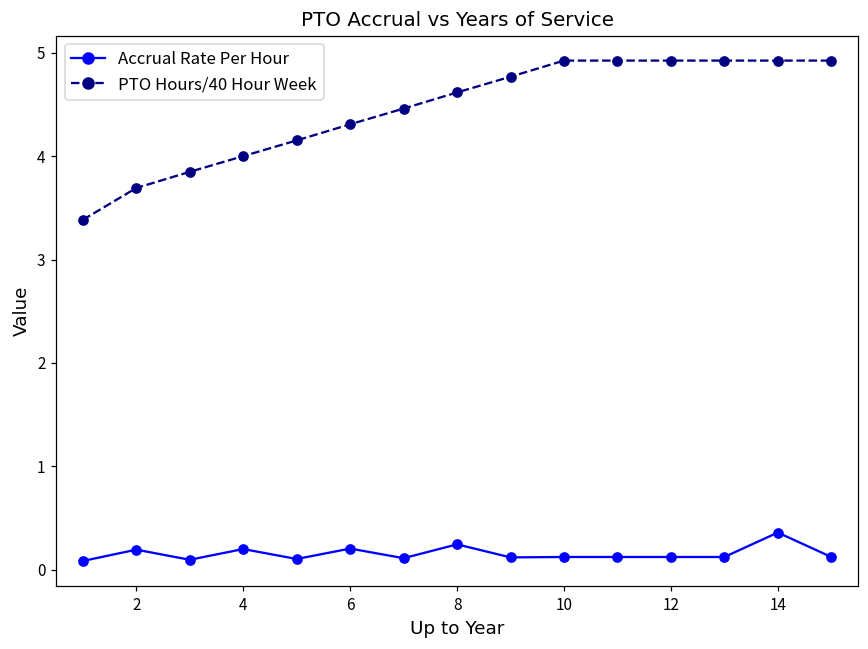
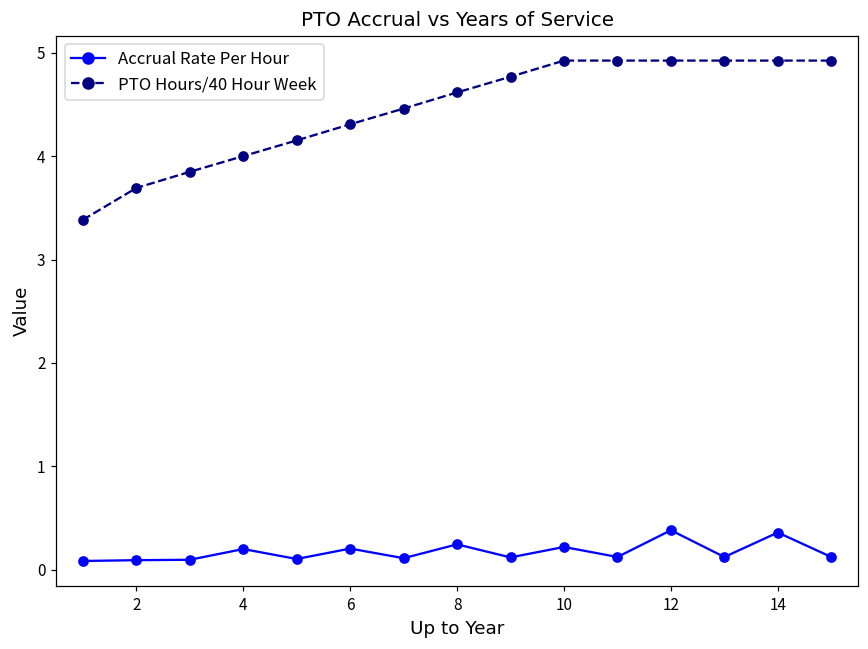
  {
    "Accrual Rate Per Hour": {
-     "2": 0.2,
+     "2": 0.1,
      "4": 0.2,
      "6": 0.2,
      "8": 0.2,
-     "10": 0.1,
-     "12": 0.1,
+     "10": 0.2,
+     "12": 0.4,
      "14": 0.4
    },
    "PTO Hours/40 Hour Week": {
      "2": 3.7,
      "4": 4.0,
      "6": 4.3,
      "8": 4.6,
      "10": 4.9,
      "12": 4.9,
      "14": 4.9
    }
  }
